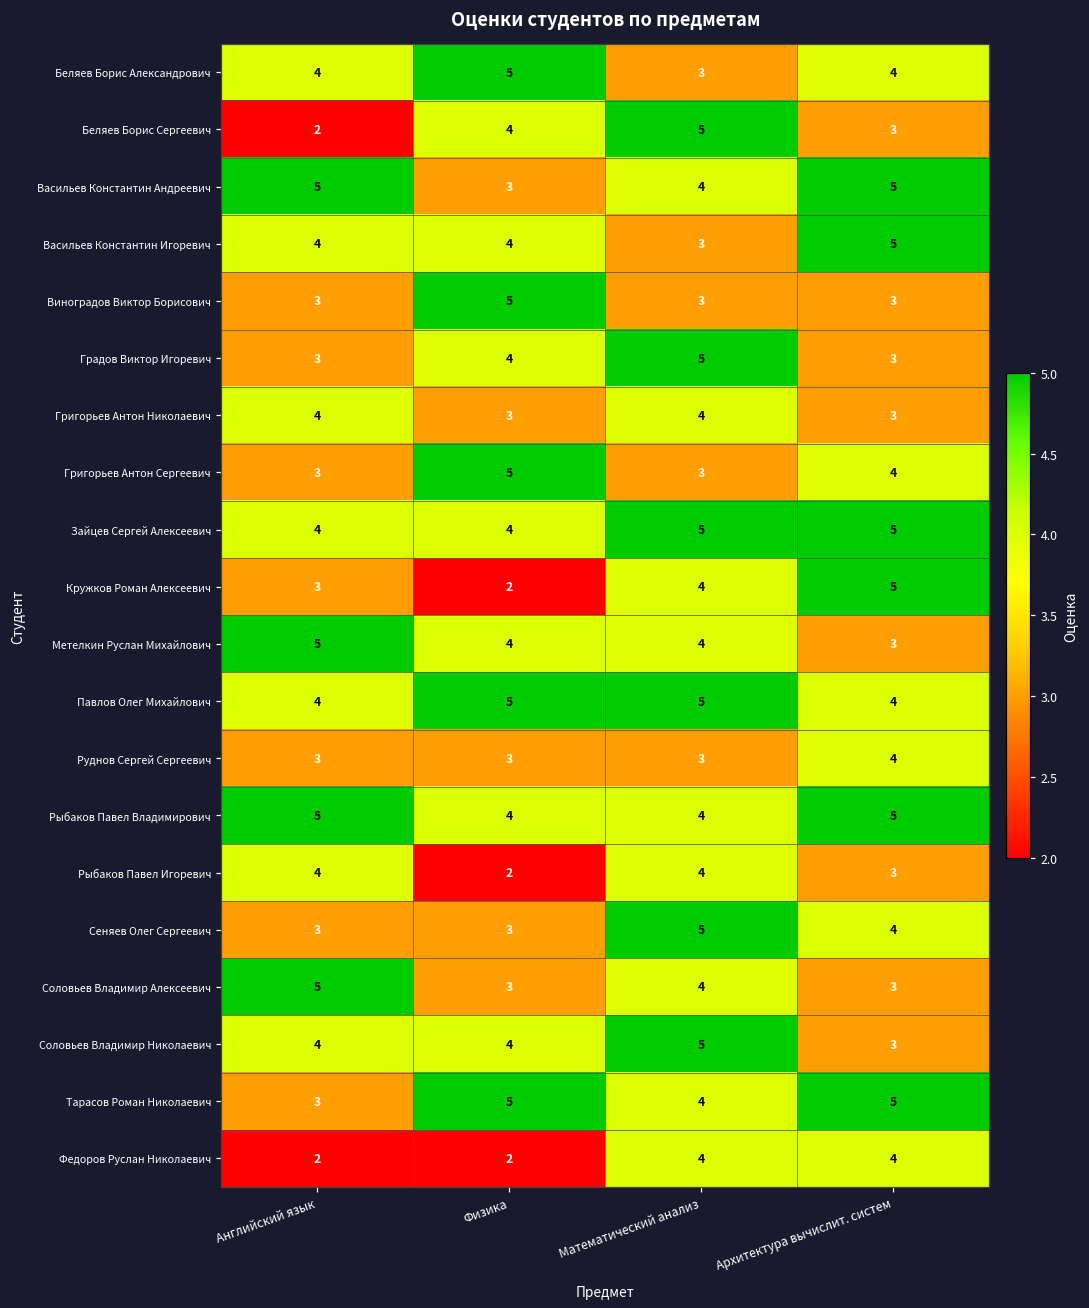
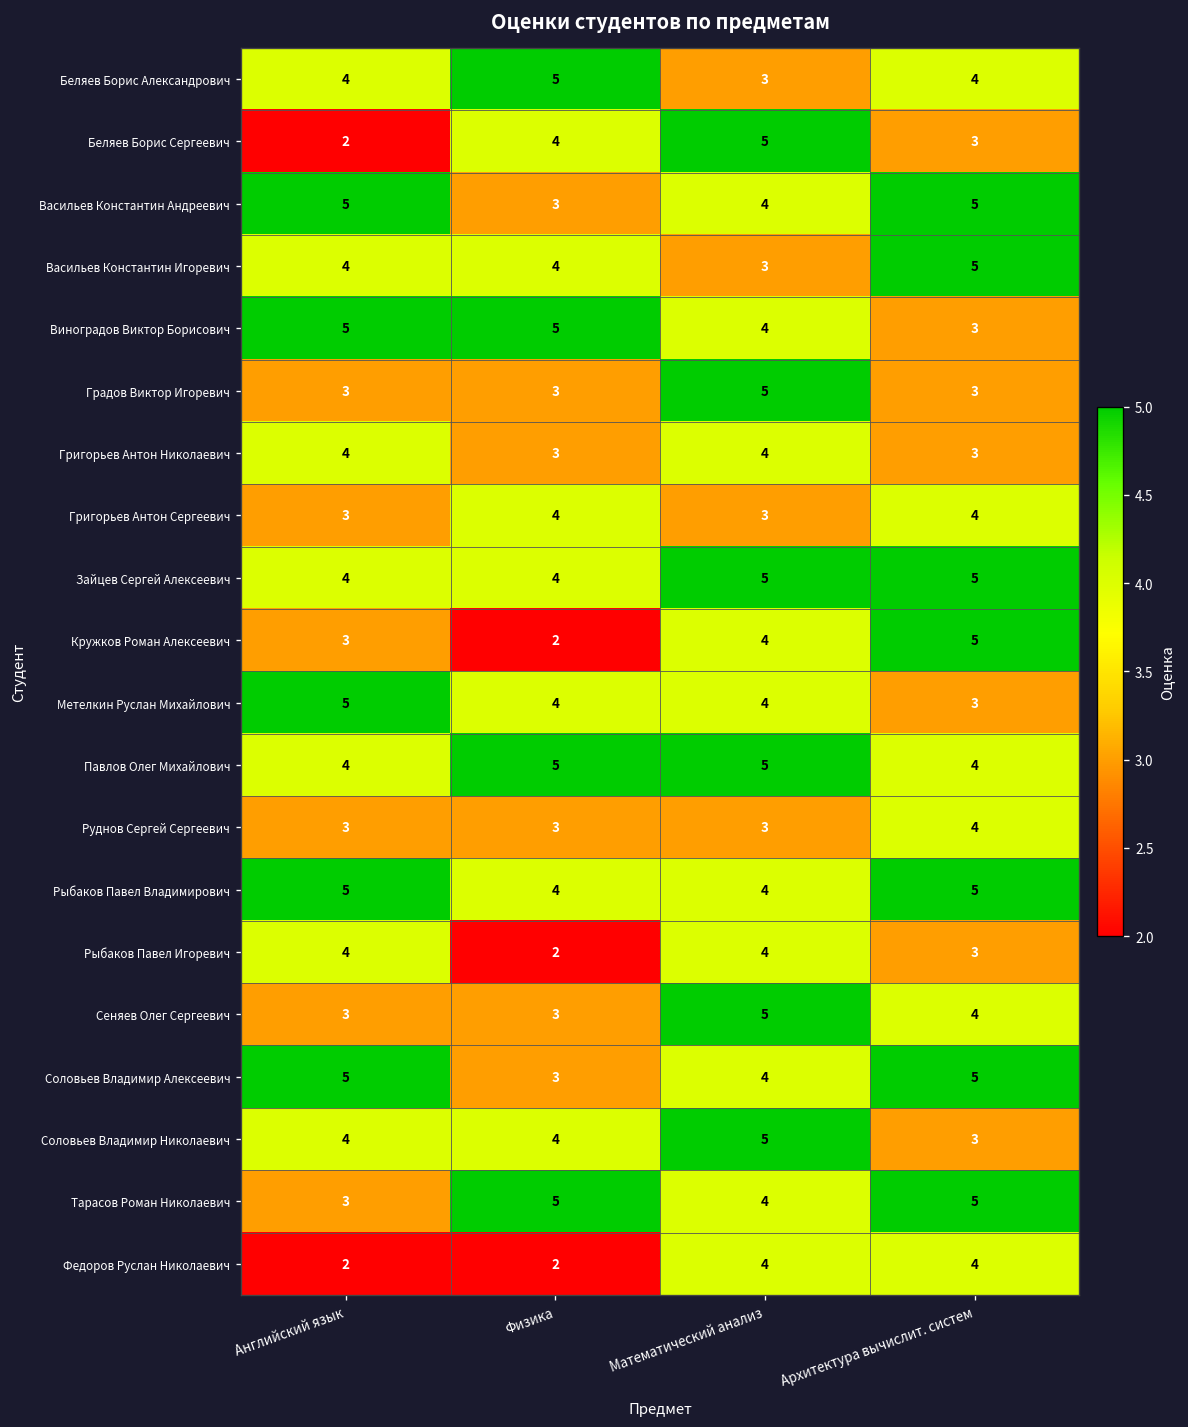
  {
    "Беляев Борис Александрович": {
      "Английский язык": 4,
      "Физика": 5,
      "Математический анализ": 3,
      "Архитектура вычислит. систем": 4
    },
    "Беляев Борис Сергеевич": {
      "Английский язык": 2,
      "Физика": 4,
      "Математический анализ": 5,
      "Архитектура вычислит. систем": 3
    },
    "Васильев Константин Андреевич": {
      "Английский язык": 5,
      "Физика": 3,
      "Математический анализ": 4,
      "Архитектура вычислит. систем": 5
    },
    "Васильев Константин Игоревич": {
      "Английский язык": 4,
      "Физика": 4,
      "Математический анализ": 3,
      "Архитектура вычислит. систем": 5
    },
    "Виноградов Виктор Борисович": {
-     "Английский язык": 3,
+     "Английский язык": 5,
      "Физика": 5,
-     "Математический анализ": 3,
+     "Математический анализ": 4,
      "Архитектура вычислит. систем": 3
    },
    "Градов Виктор Игоревич": {
      "Английский язык": 3,
-     "Физика": 4,
+     "Физика": 3,
      "Математический анализ": 5,
      "Архитектура вычислит. систем": 3
    },
    "Григорьев Антон Николаевич": {
      "Английский язык": 4,
      "Физика": 3,
      "Математический анализ": 4,
      "Архитектура вычислит. систем": 3
    },
    "Григорьев Антон Сергеевич": {
      "Английский язык": 3,
-     "Физика": 5,
+     "Физика": 4,
      "Математический анализ": 3,
      "Архитектура вычислит. систем": 4
    },
    "Зайцев Сергей Алексеевич": {
      "Английский язык": 4,
      "Физика": 4,
      "Математический анализ": 5,
      "Архитектура вычислит. систем": 5
    },
    "Кружков Роман Алексеевич": {
      "Английский язык": 3,
      "Физика": 2,
      "Математический анализ": 4,
      "Архитектура вычислит. систем": 5
    },
    "Метелкин Руслан Михайлович": {
      "Английский язык": 5,
      "Физика": 4,
      "Математический анализ": 4,
      "Архитектура вычислит. систем": 3
    },
    "Павлов Олег Михайлович": {
      "Английский язык": 4,
      "Физика": 5,
      "Математический анализ": 5,
      "Архитектура вычислит. систем": 4
    },
    "Руднов Сергей Сергеевич": {
      "Английский язык": 3,
      "Физика": 3,
      "Математический анализ": 3,
      "Архитектура вычислит. систем": 4
    },
    "Рыбаков Павел Владимирович": {
      "Английский язык": 5,
      "Физика": 4,
      "Математический анализ": 4,
      "Архитектура вычислит. систем": 5
    },
    "Рыбаков Павел Игоревич": {
      "Английский язык": 4,
      "Физика": 2,
      "Математический анализ": 4,
      "Архитектура вычислит. систем": 3
    },
    "Сеняев Олег Сергеевич": {
      "Английский язык": 3,
      "Физика": 3,
      "Математический анализ": 5,
      "Архитектура вычислит. систем": 4
    },
    "Соловьев Владимир Алексеевич": {
      "Английский язык": 5,
      "Физика": 3,
      "Математический анализ": 4,
-     "Архитектура вычислит. систем": 3
+     "Архитектура вычислит. систем": 5
    },
    "Соловьев Владимир Николаевич": {
      "Английский язык": 4,
      "Физика": 4,
      "Математический анализ": 5,
      "Архитектура вычислит. систем": 3
    },
    "Тарасов Роман Николаевич": {
      "Английский язык": 3,
      "Физика": 5,
      "Математический анализ": 4,
      "Архитектура вычислит. систем": 5
    },
    "Федоров Руслан Николаевич": {
      "Английский язык": 2,
      "Физика": 2,
      "Математический анализ": 4,
      "Архитектура вычислит. систем": 4
    }
  }
